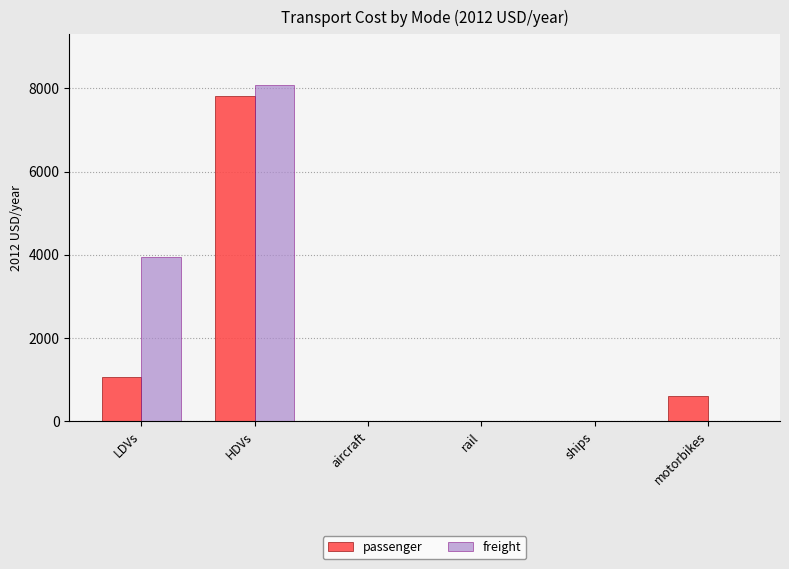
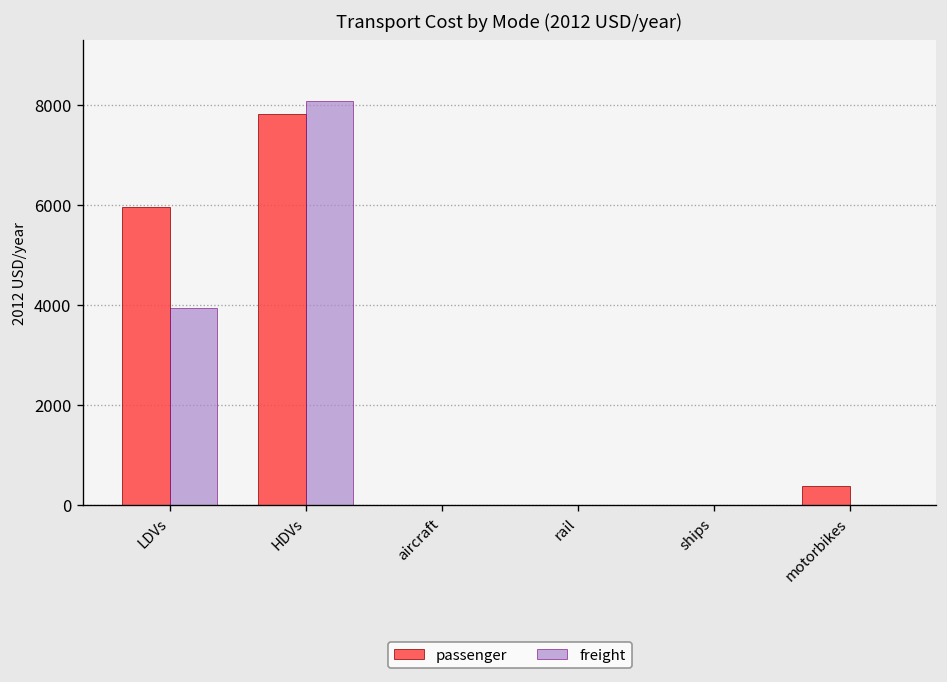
  {
    "passenger": {
-     "LDVs": 1100,
+     "LDVs": 6000,
      "HDVs": 7800,
      "aircraft": 0,
      "rail": 0,
      "ships": 0,
-     "motorbikes": 600
+     "motorbikes": 400
    },
    "freight": {
      "LDVs": 3900,
      "HDVs": 8100,
      "aircraft": 0,
      "rail": 0,
      "ships": 0,
      "motorbikes": 0
    }
  }
